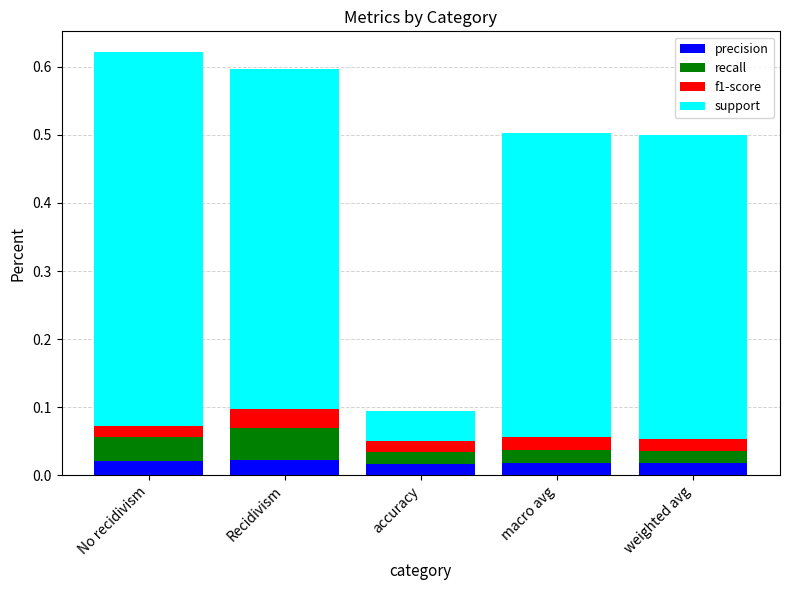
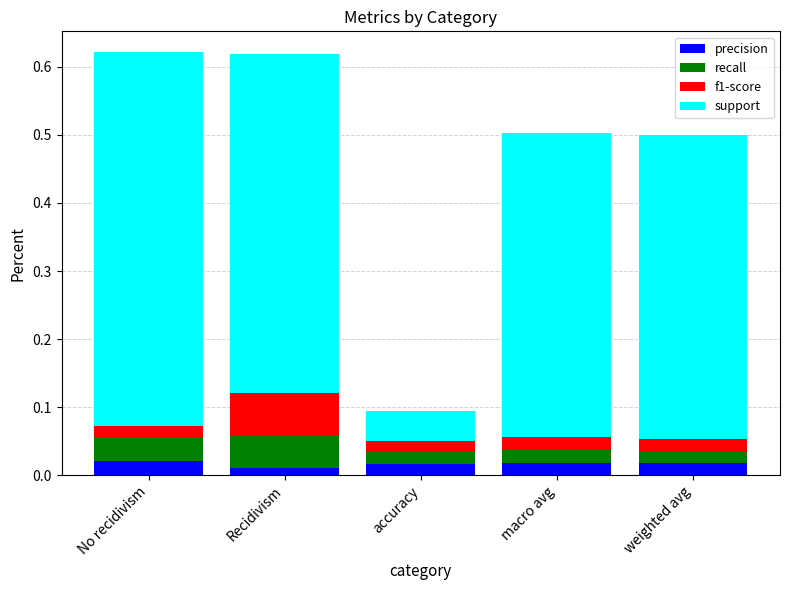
  {
    "precision": {
      "No recidivism": 0.02,
-     "Recidivism": 0.02,
+     "Recidivism": 0.01,
      "accuracy": 0.02,
      "macro avg": 0.02,
      "weighted avg": 0.02
    },
    "recall": {
      "No recidivism": 0.04,
      "Recidivism": 0.05,
      "accuracy": 0.02,
      "macro avg": 0.02,
      "weighted avg": 0.02
    },
    "f1-score": {
      "No recidivism": 0.02,
-     "Recidivism": 0.03,
+     "Recidivism": 0.06,
      "accuracy": 0.02,
      "macro avg": 0.02,
      "weighted avg": 0.02
    },
    "support": {
      "No recidivism": 0.55,
      "Recidivism": 0.50,
      "accuracy": 0.04,
      "macro avg": 0.45,
      "weighted avg": 0.45
    }
  }
